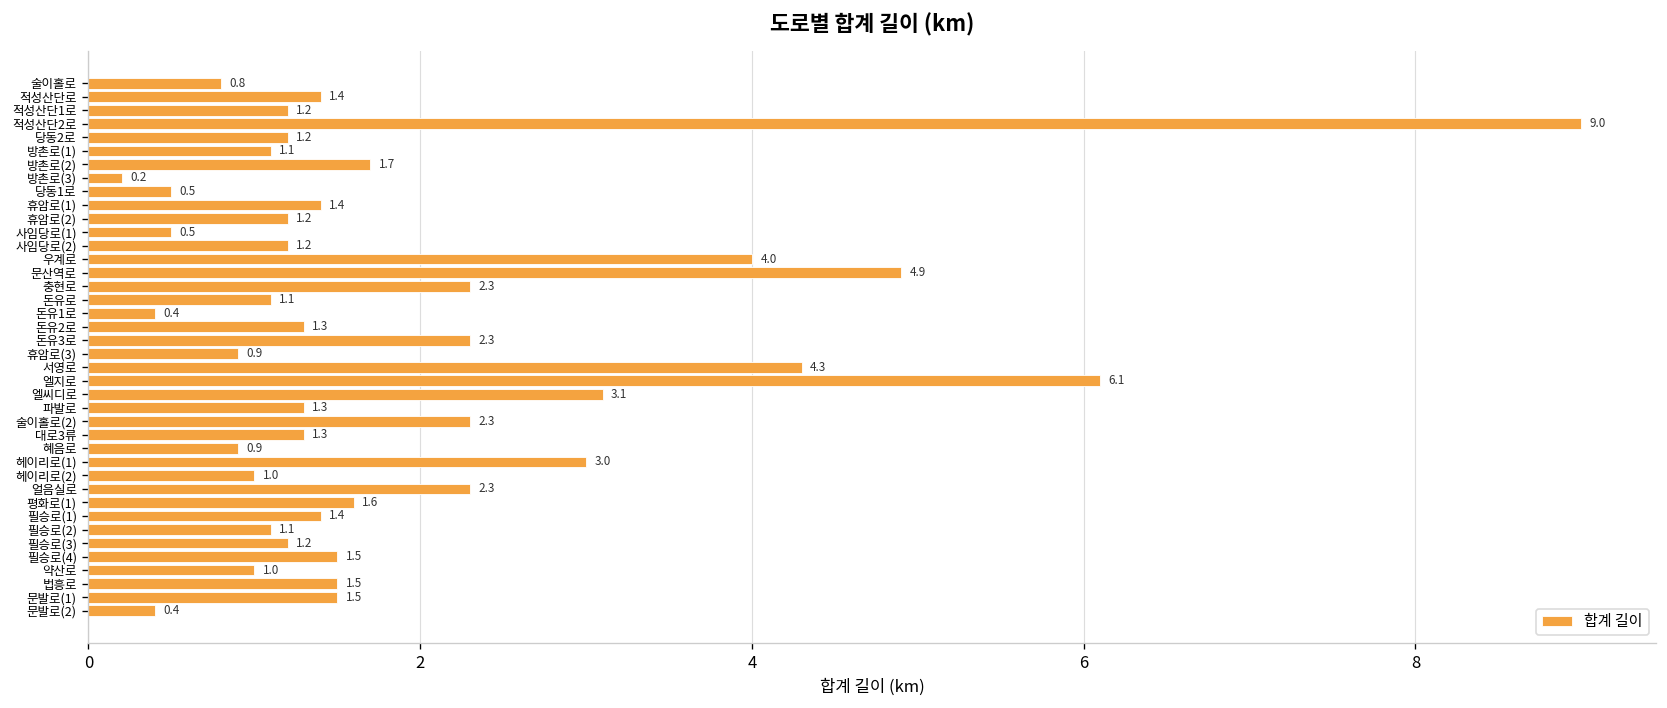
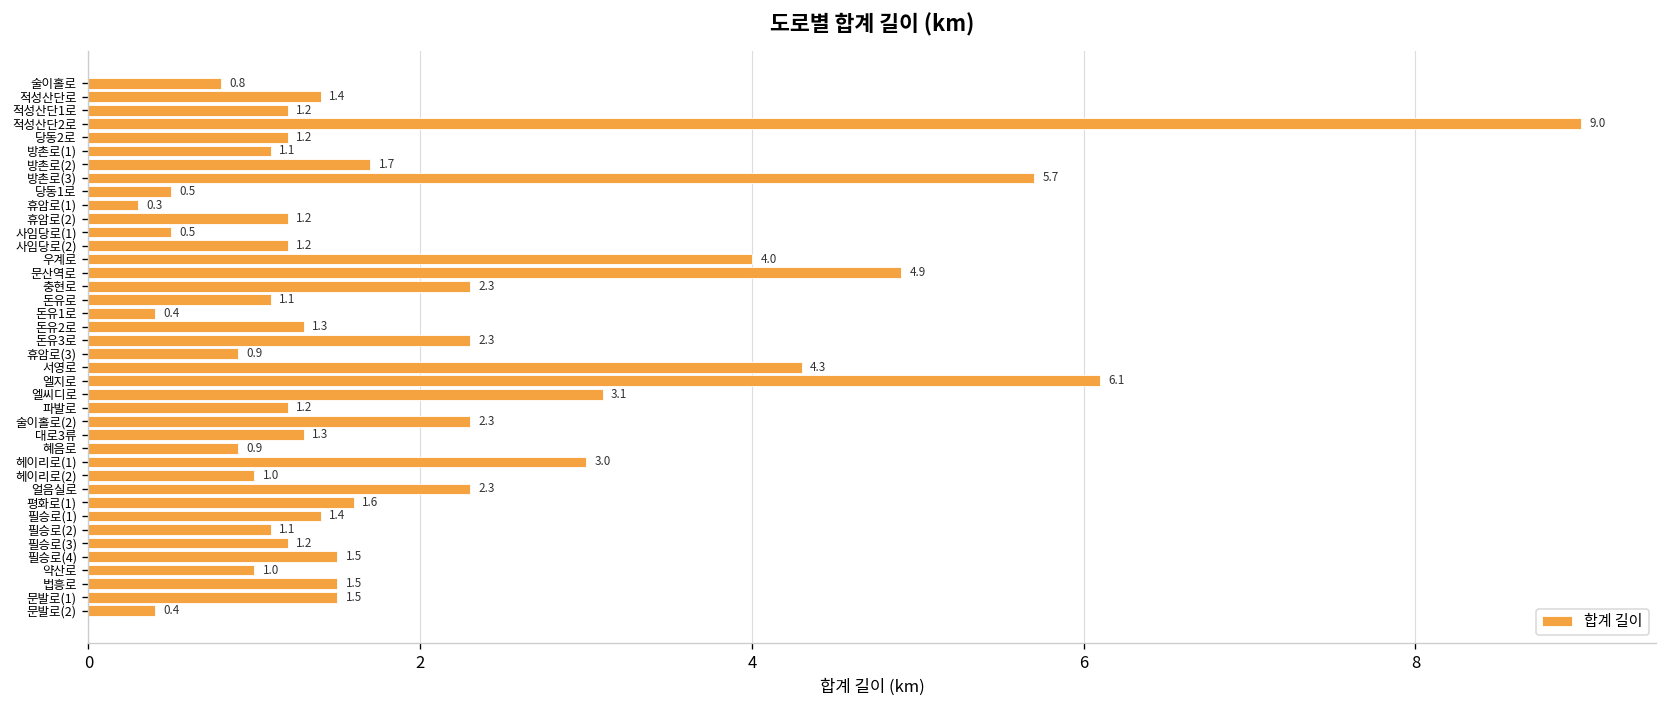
  {
    "술이홀로": 0.8,
    "적성산단로": 1.4,
    "적성산단1로": 1.2,
    "적성산단2로": 9.0,
    "당동2로": 1.2,
    "방촌로(1)": 1.1,
    "방촌로(2)": 1.7,
-   "방촌로(3)": 0.2,
+   "방촌로(3)": 5.7,
    "당동1로": 0.5,
-   "휴암로(1)": 1.4,
+   "휴암로(1)": 0.3,
    "휴암로(2)": 1.2,
    "사임당로(1)": 0.5,
    "사임당로(2)": 1.2,
    "우계로": 4.0,
    "문산역로": 4.9,
    "충현로": 2.3,
    "돈유로": 1.1,
    "돈유1로": 0.4,
    "돈유2로": 1.3,
    "돈유3로": 2.3,
    "휴암로(3)": 0.9,
    "서영로": 4.3,
    "엘지로": 6.1,
    "엘씨디로": 3.1,
-   "파발로": 1.3,
+   "파발로": 1.2,
    "술이홀로(2)": 2.3,
    "대로3류": 1.3,
    "혜음로": 0.9,
    "헤이리로(1)": 3.0,
    "헤이리로(2)": 1.0,
    "얼음실로": 2.3,
    "평화로(1)": 1.6,
    "필승로(1)": 1.4,
    "필승로(2)": 1.1,
    "필승로(3)": 1.2,
    "필승로(4)": 1.5,
    "약산로": 1.0,
    "법흥로": 1.5,
    "문발로(1)": 1.5,
    "문발로(2)": 0.4
  }
